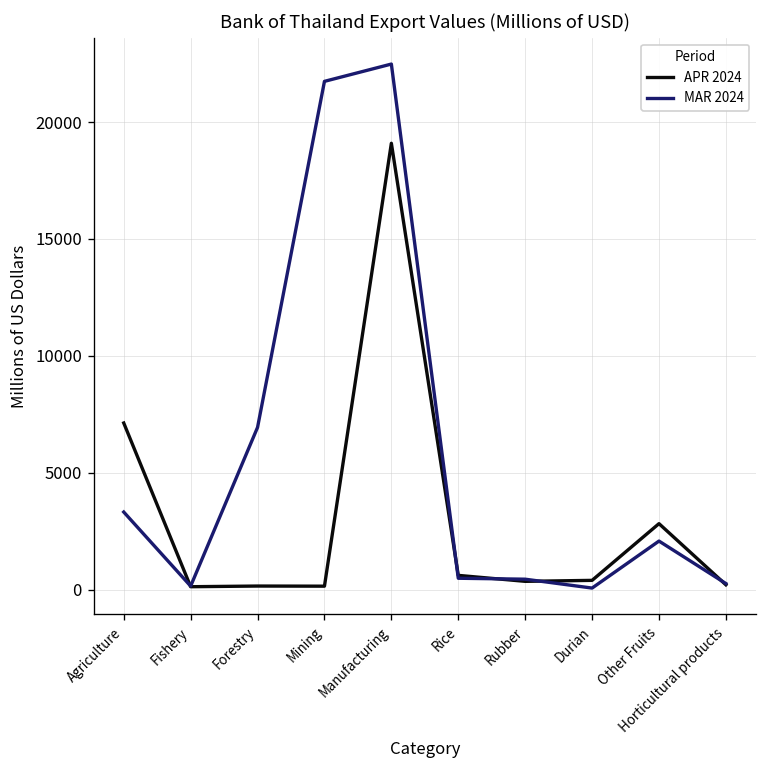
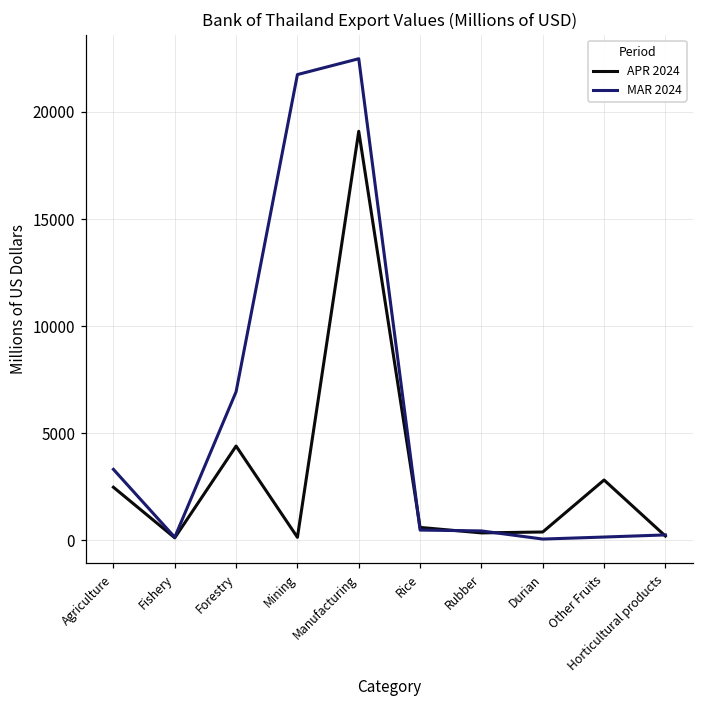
  {
    "APR 2024": {
-     "Agriculture": 7100,
-     "Forestry": 200,
+     "Agriculture": 2500,
+     "Forestry": 4400,
      "Mining": 100,
      "Manufacturing": 19100,
      "Durian": 400,
      "Other Fruits": 2800
    },
    "MAR 2024": {
      "Agriculture": 3300,
      "Forestry": 6900,
      "Mining": 21700,
      "Manufacturing": 22500,
      "Durian": 100,
-     "Other Fruits": 2100
+     "Other Fruits": 200
    }
  }
